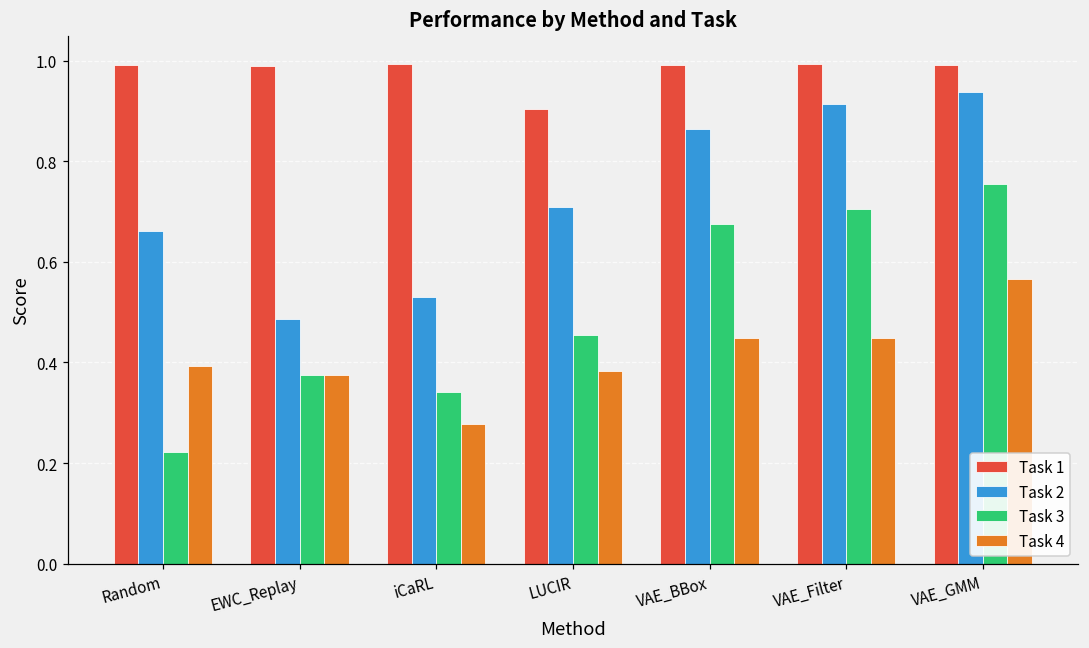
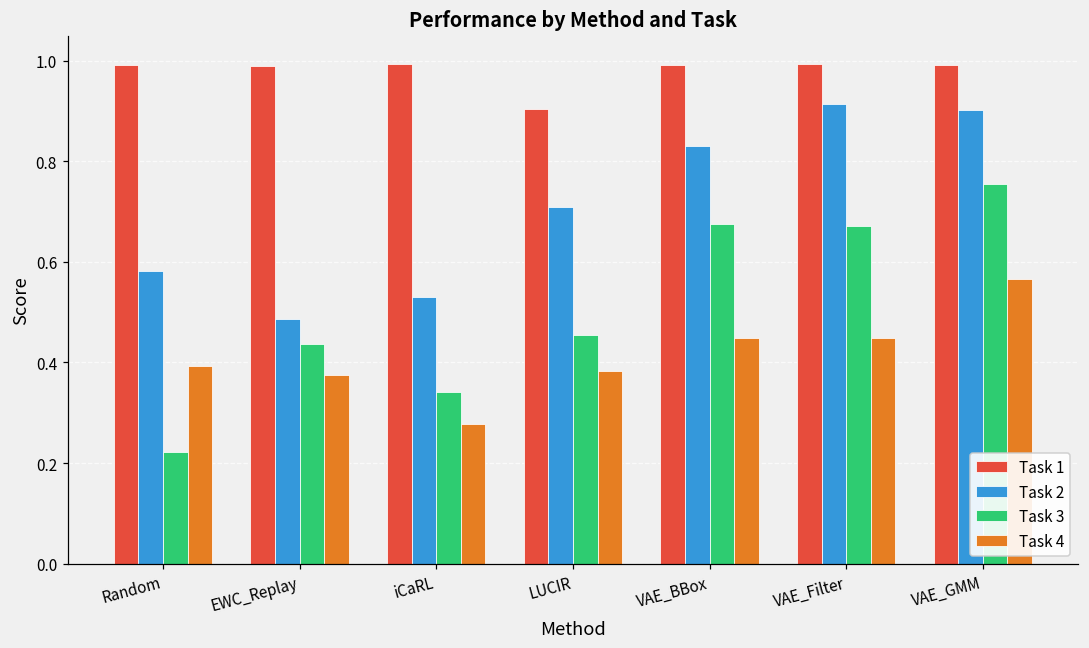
  {
    "Task 2": {
-     "Random": 0.66,
+     "Random": 0.58,
      "EWC_Replay": 0.49,
      "iCaRL": 0.53,
      "LUCIR": 0.71,
-     "VAE_BBox": 0.86,
+     "VAE_BBox": 0.83,
      "VAE_Filter": 0.91,
-     "VAE_GMM": 0.94
+     "VAE_GMM": 0.90
    },
    "Task 3": {
      "Random": 0.22,
-     "EWC_Replay": 0.37,
+     "EWC_Replay": 0.44,
      "iCaRL": 0.34,
      "LUCIR": 0.45,
      "VAE_BBox": 0.68,
-     "VAE_Filter": 0.70,
+     "VAE_Filter": 0.67,
      "VAE_GMM": 0.75
    }
  }
